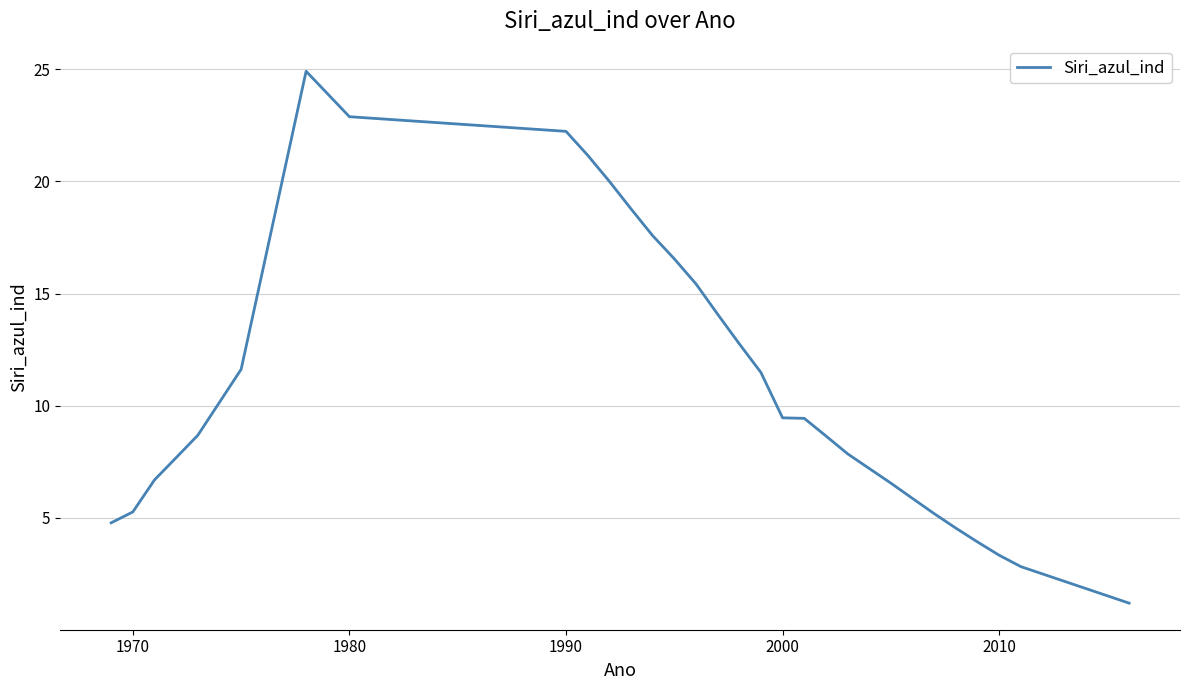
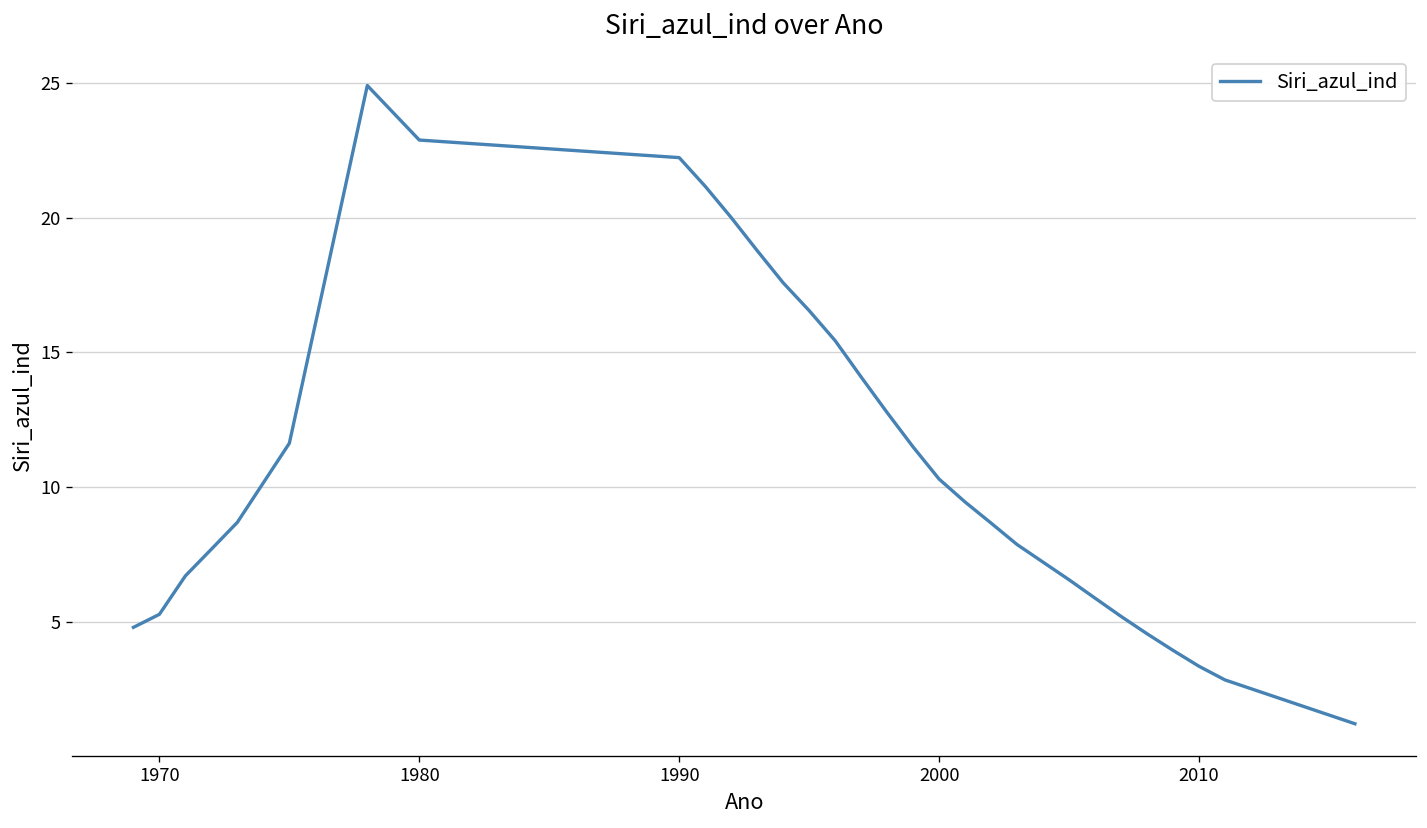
  {
    "1970": 5.3,
    "1980": 22.9,
    "1990": 22.2,
-   "2000": 9.5,
+   "2000": 10.3,
    "2010": 3.3
  }
